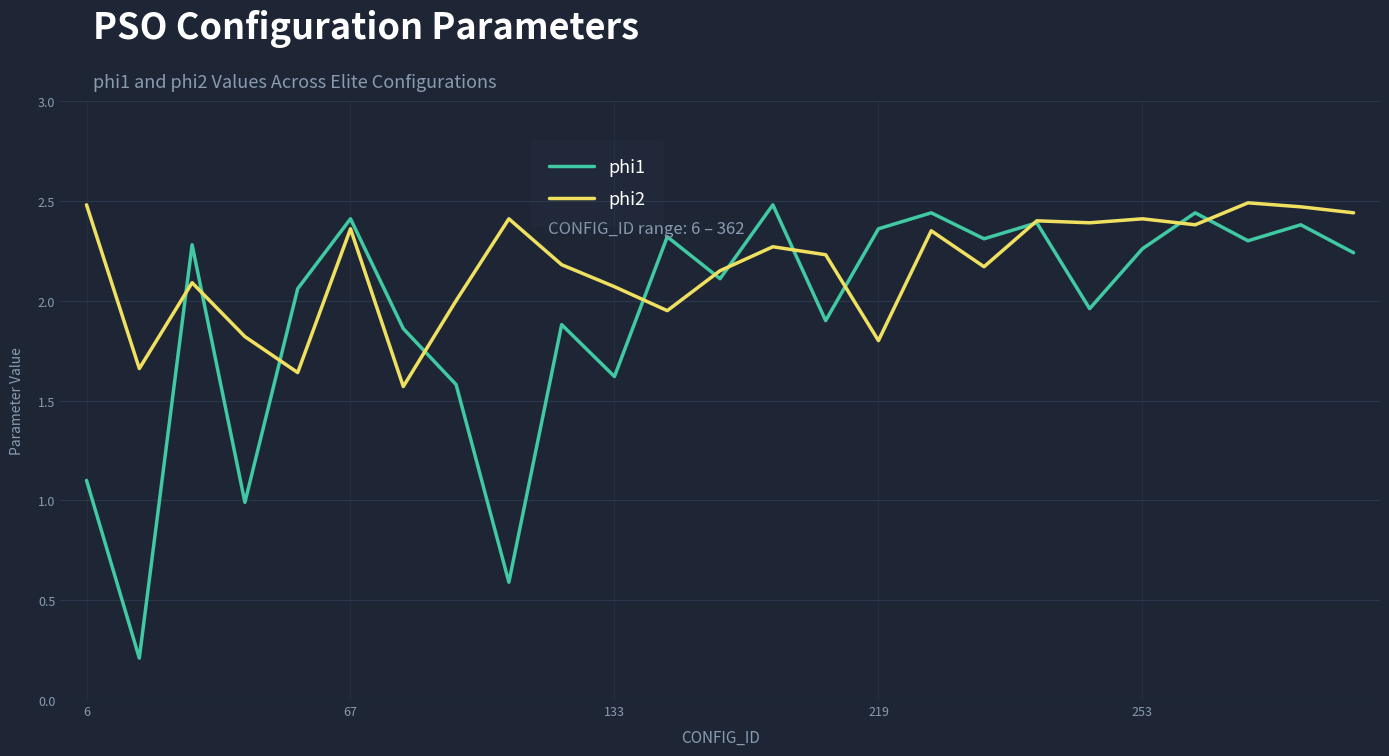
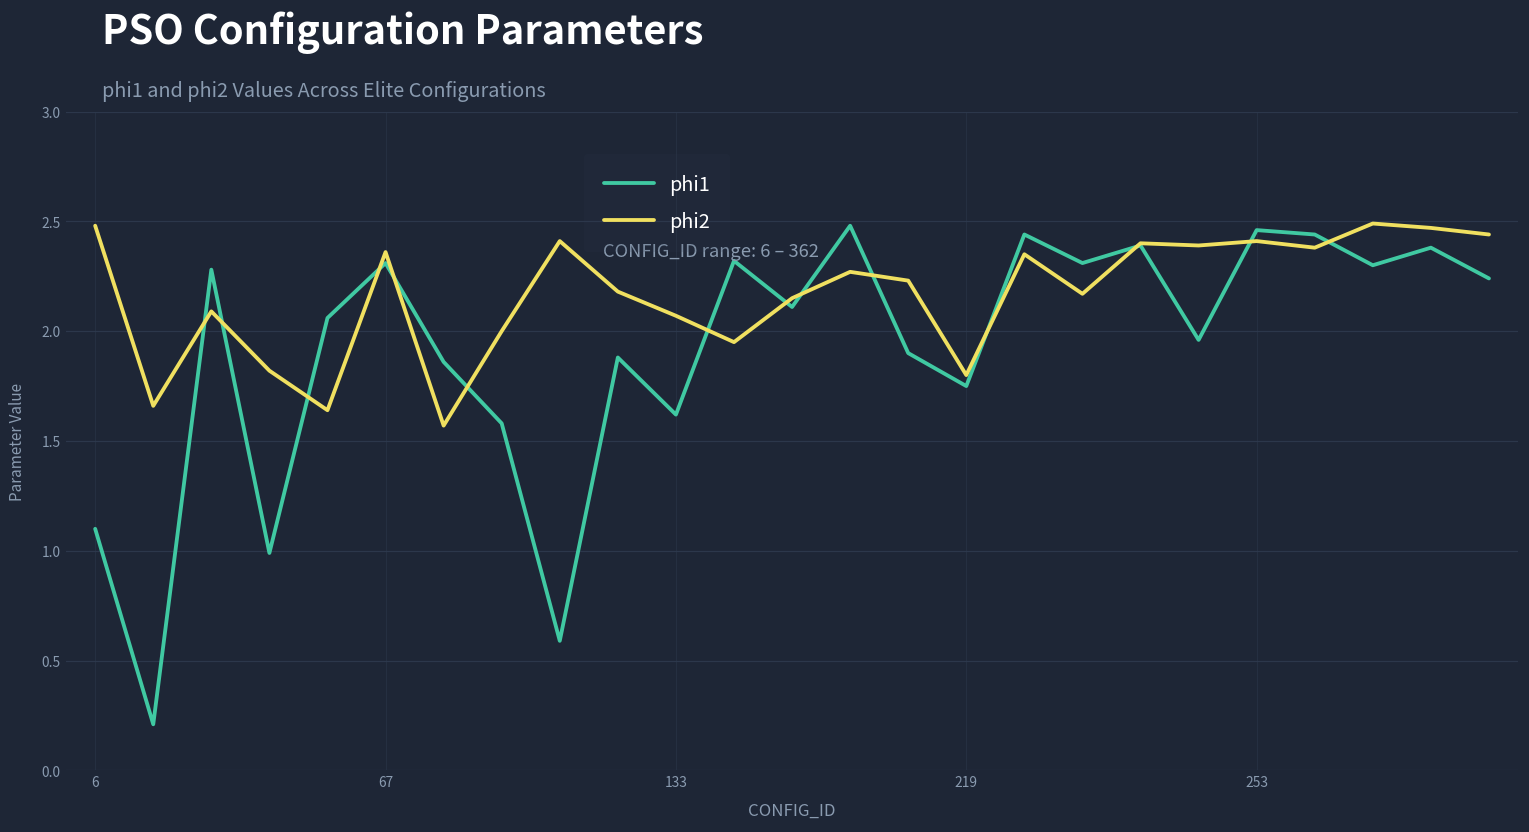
  {
    "phi1": {
-     "67": 2.41,
+     "67": 2.31,
      "133": 1.62,
-     "219": 2.36,
-     "253": 2.26
+     "219": 1.75,
+     "253": 2.46
    },
    "phi2": {
      "67": 2.36,
      "133": 2.07,
      "219": 1.80,
      "253": 2.41
    }
  }
